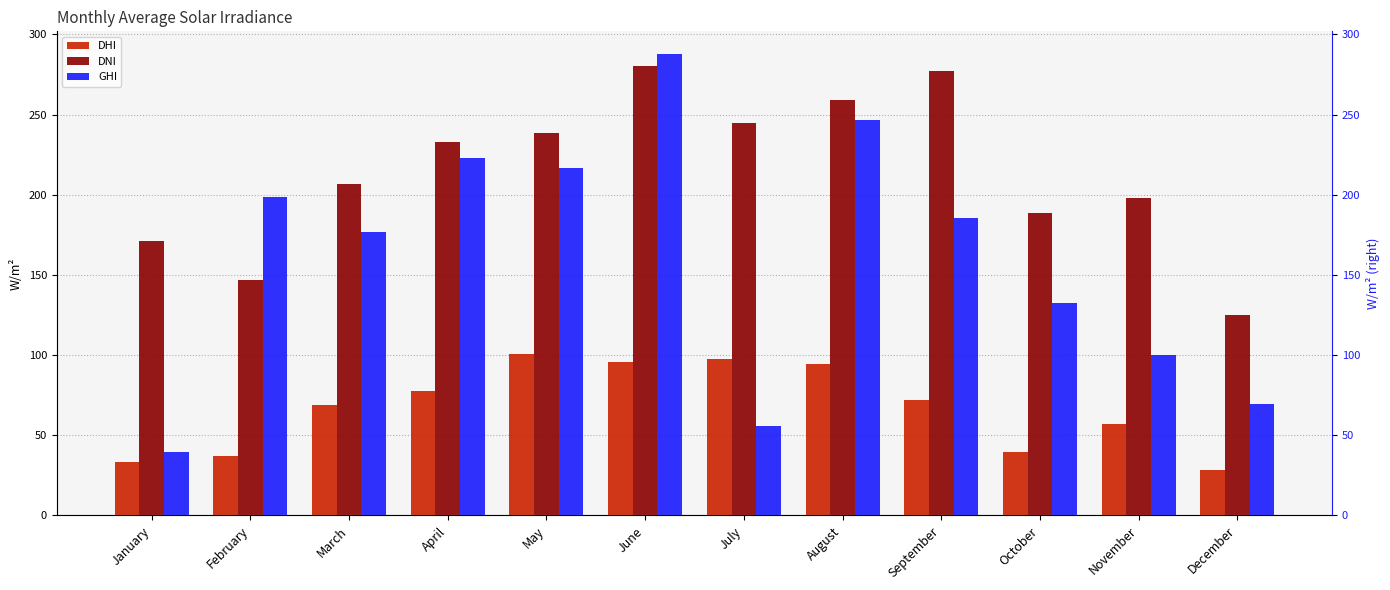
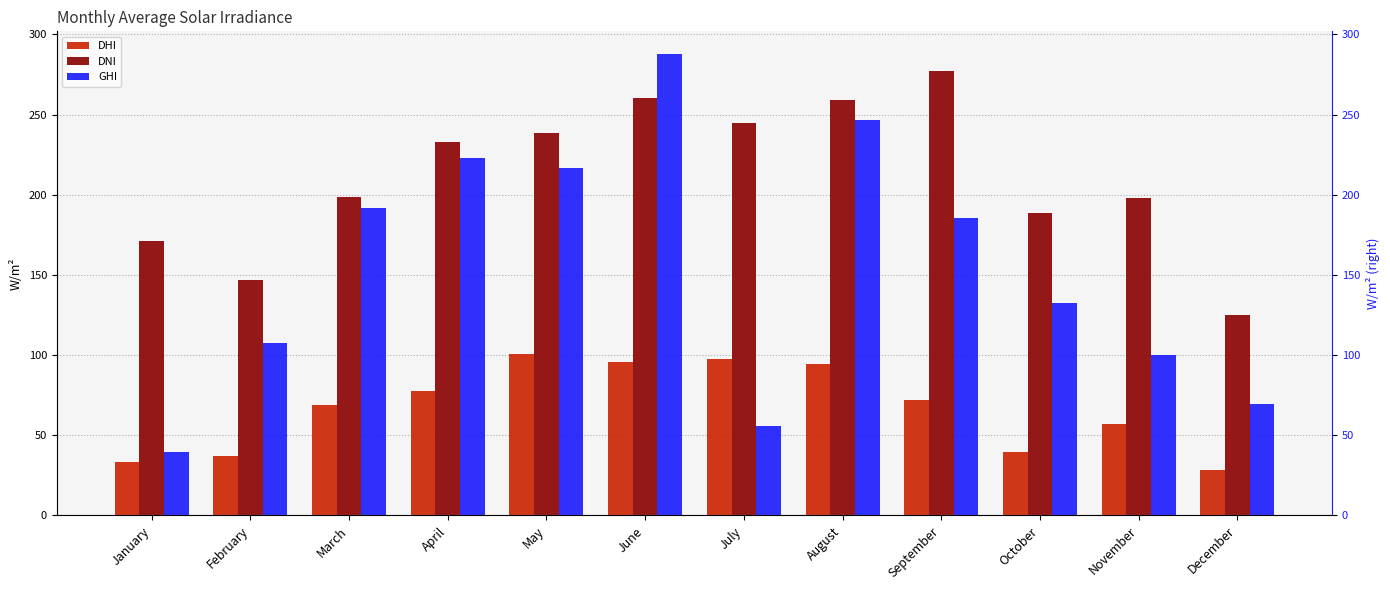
  {
    "DHI": {
      "January": 33,
      "February": 37,
      "March": 69,
      "April": 78,
      "May": 101,
      "June": 95,
      "July": 97,
      "August": 94,
      "September": 72,
      "October": 40,
      "November": 57,
      "December": 28
    },
    "DNI": {
      "January": 171,
      "February": 147,
-     "March": 206,
+     "March": 199,
      "April": 233,
      "May": 239,
-     "June": 280,
+     "June": 260,
      "July": 245,
      "August": 259,
      "September": 277,
      "October": 188,
      "November": 198,
      "December": 125
    },
    "GHI": {
      "January": 39,
-     "February": 199,
-     "March": 177,
+     "February": 108,
+     "March": 192,
      "April": 223,
      "May": 217,
      "June": 288,
      "July": 56,
      "August": 247,
      "September": 186,
      "October": 133,
      "November": 100,
      "December": 69
    }
  }
